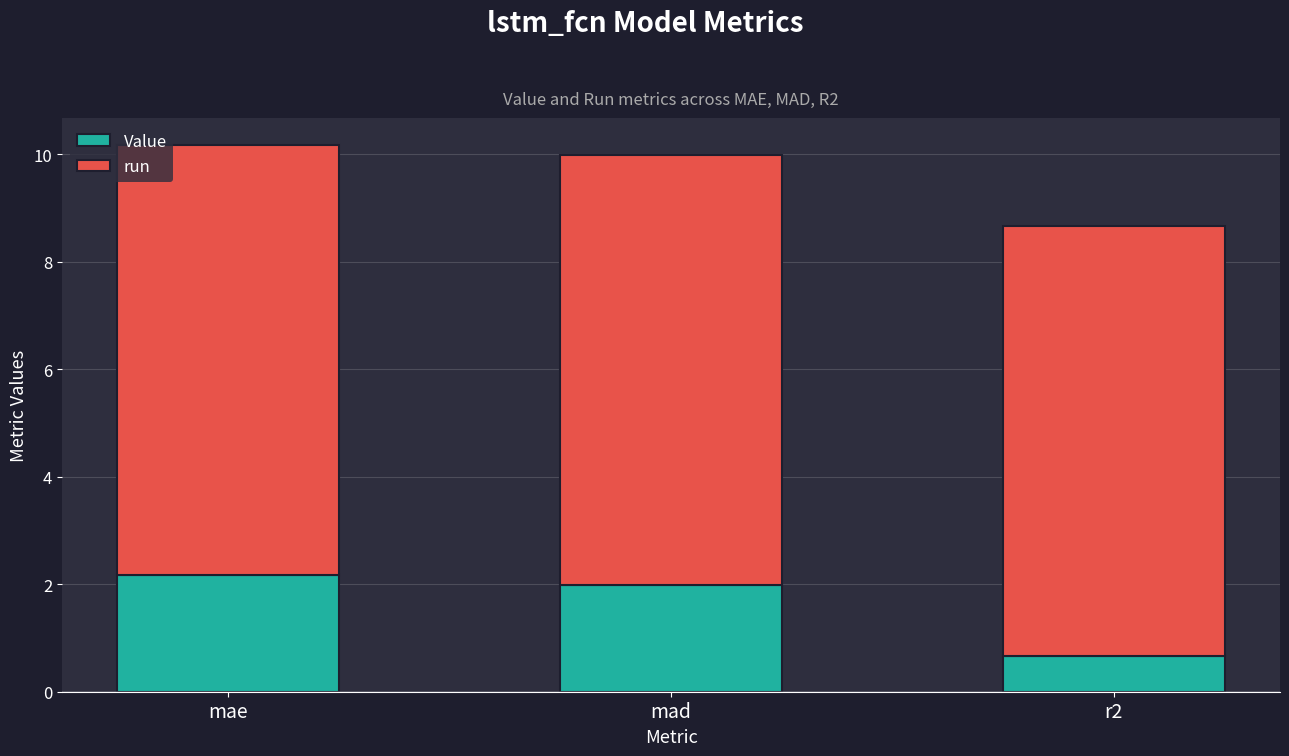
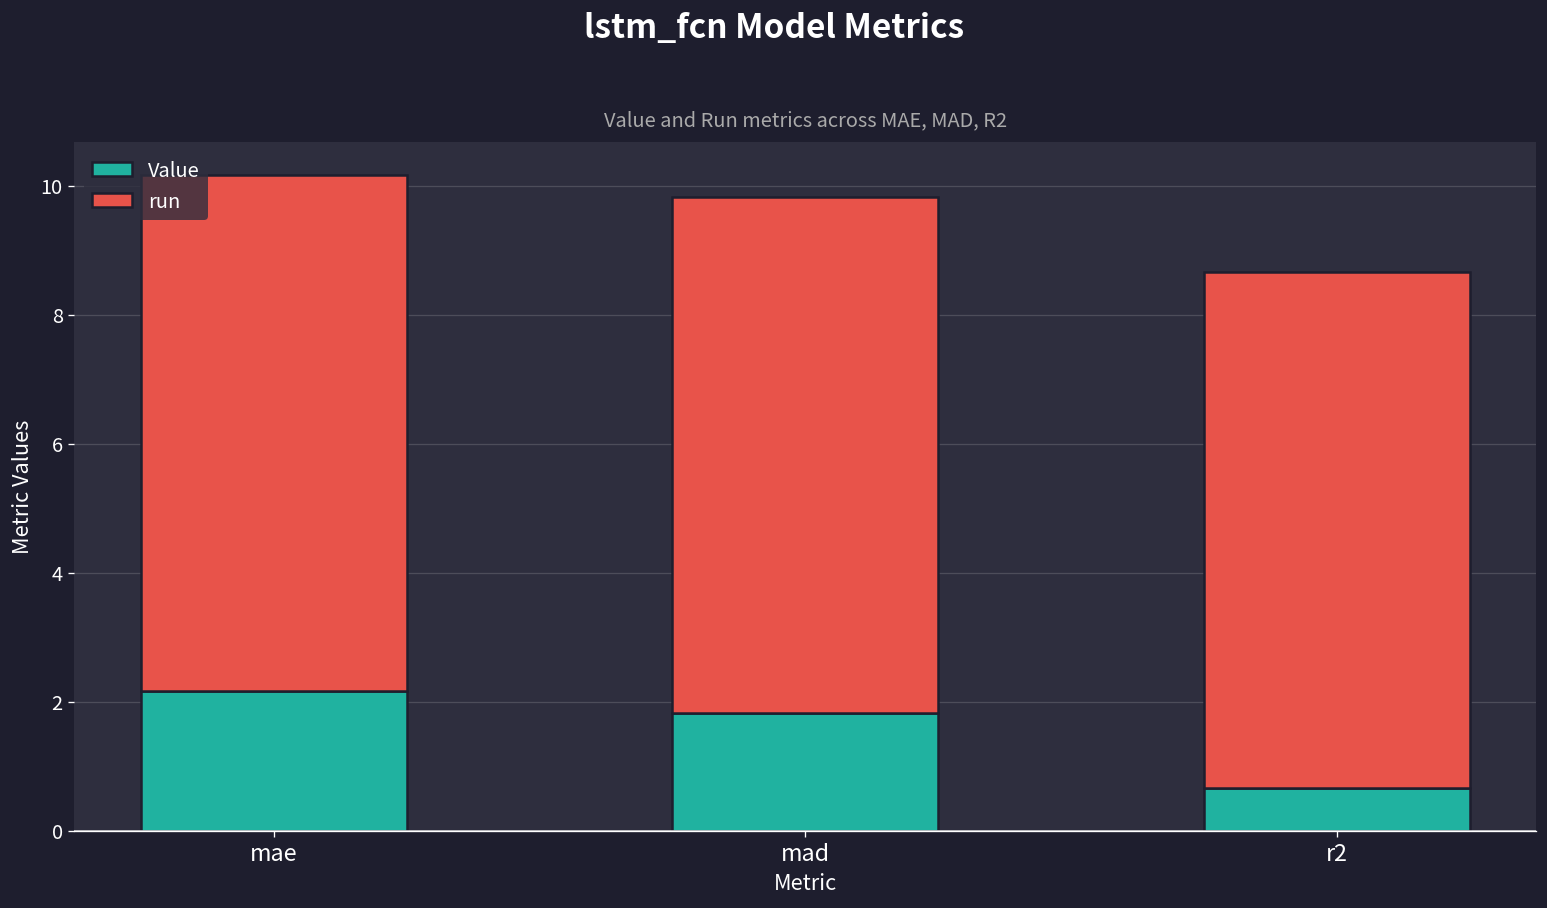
  {
    "Value": {
      "mae": 2.2,
-     "mad": 2.0,
+     "mad": 1.8,
      "r2": 0.7
    },
    "run": {
      "mae": 8.0,
      "mad": 8.0,
      "r2": 8.0
    }
  }
